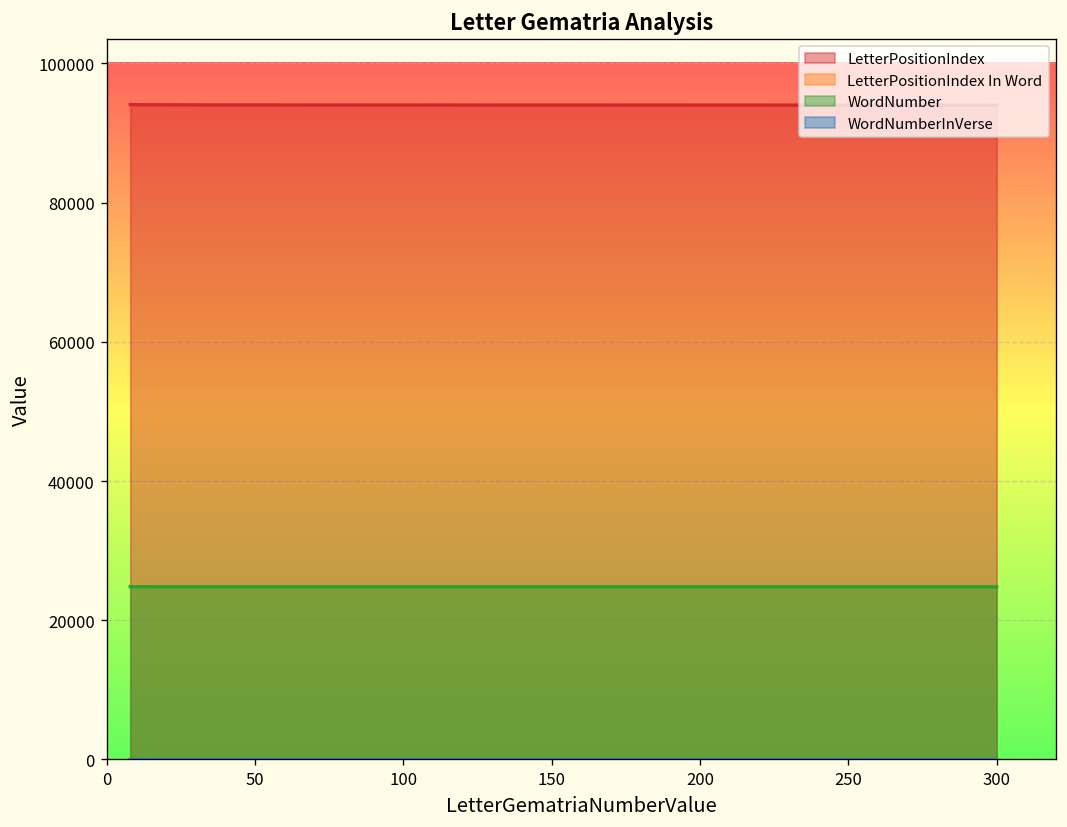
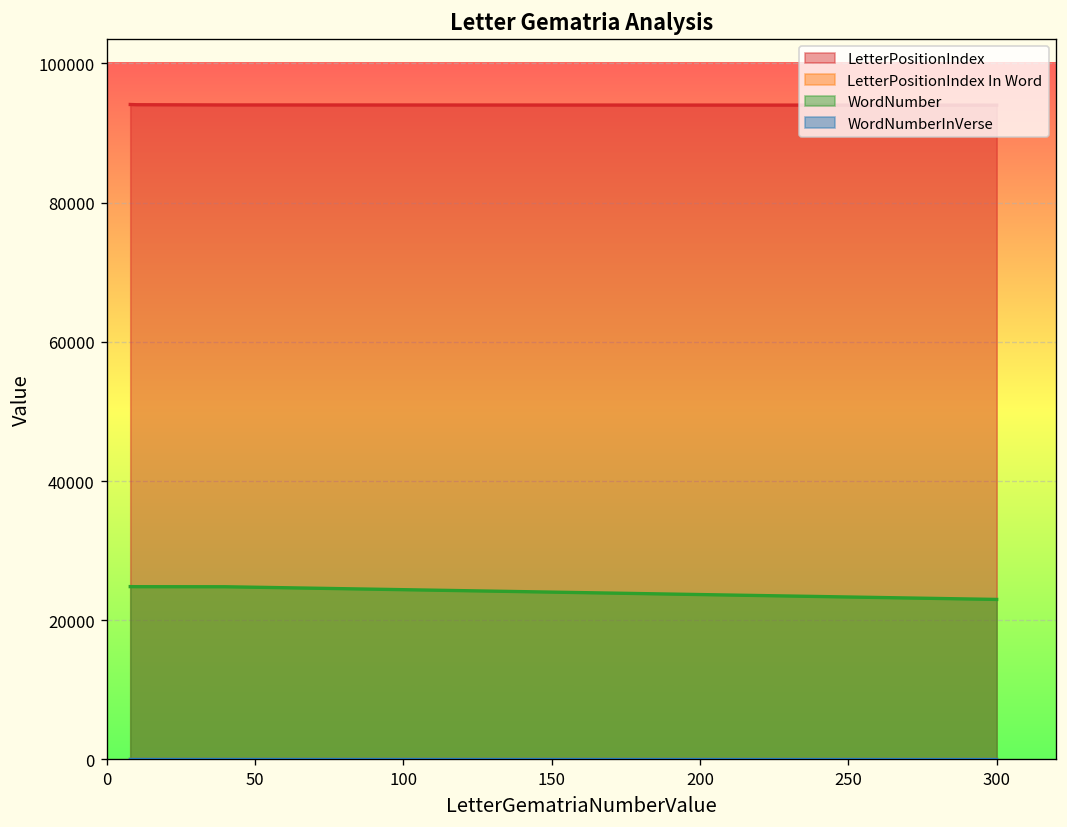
  {
    "WordNumberInVerse": {
      "300": 0
    },
    "WordNumber": {
-     "300": 25000
+     "300": 23000
    }
  }
